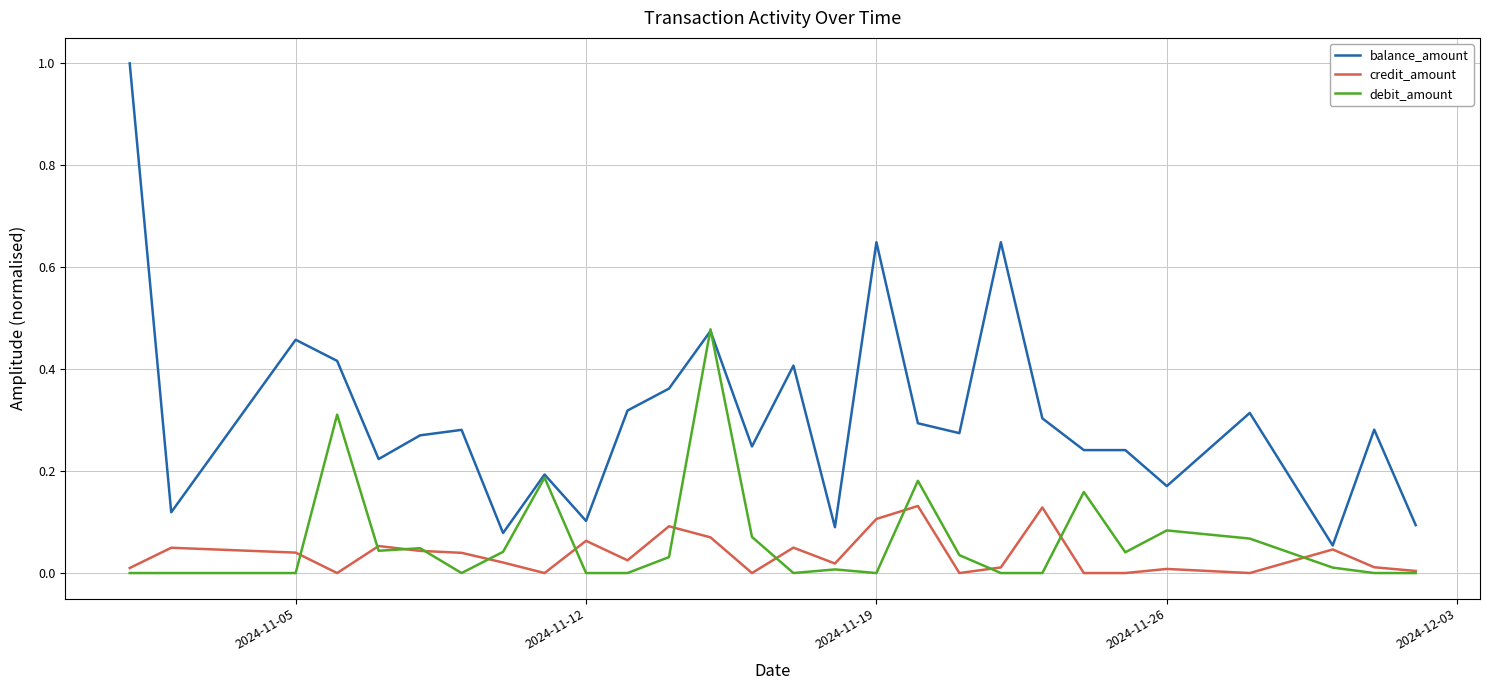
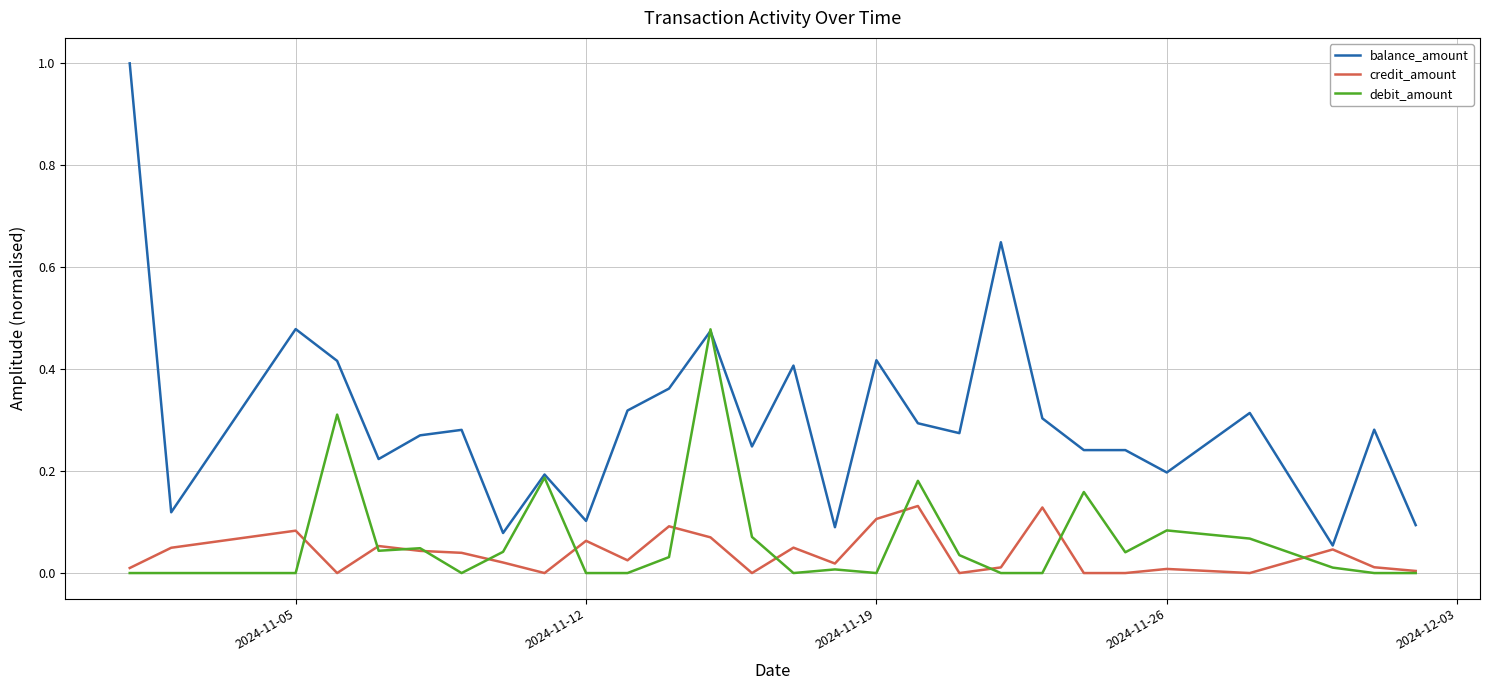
  {
    "balance_amount": {
-     "2024-11-05": 0.46,
+     "2024-11-05": 0.48,
      "2024-11-12": 0.10,
-     "2024-11-19": 0.65,
-     "2024-11-26": 0.17
+     "2024-11-19": 0.42,
+     "2024-11-26": 0.20
    },
    "credit_amount": {
-     "2024-11-05": 0.04,
+     "2024-11-05": 0.08,
      "2024-11-12": 0.06,
      "2024-11-19": 0.11,
      "2024-11-26": 0.01
    },
    "debit_amount": {
      "2024-11-05": 0.00,
      "2024-11-12": 0.00,
      "2024-11-19": 0.00,
      "2024-11-26": 0.08
    }
  }
